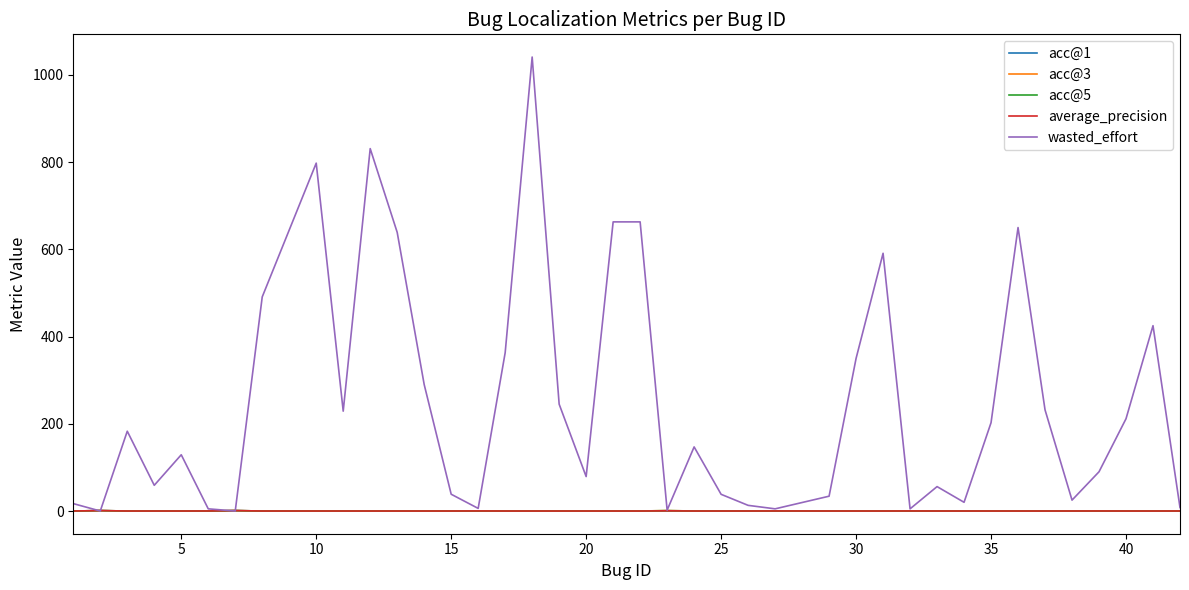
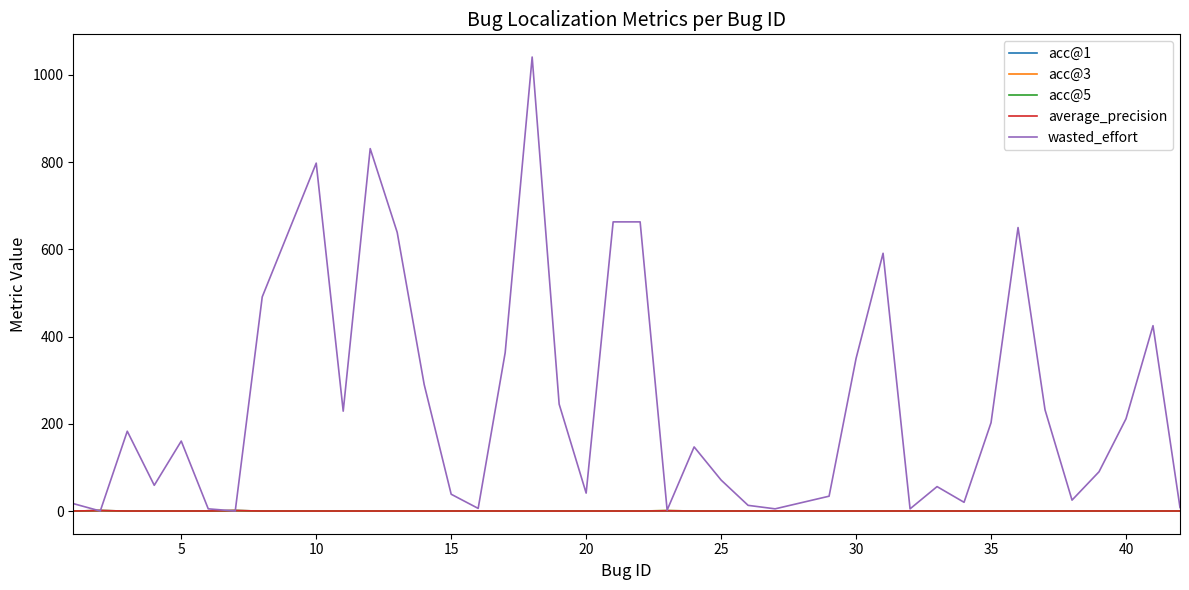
  {
    "average_precision": {
      "5": 0,
      "10": 0,
      "15": 0,
      "20": 0,
      "25": 0,
      "30": 0,
      "35": 0,
      "40": 0
    },
    "wasted_effort": {
-     "5": 130,
+     "5": 160,
      "10": 800,
      "15": 40,
-     "20": 80,
-     "25": 40,
+     "20": 40,
+     "25": 70,
      "30": 350,
      "35": 200,
      "40": 210
    }
  }
